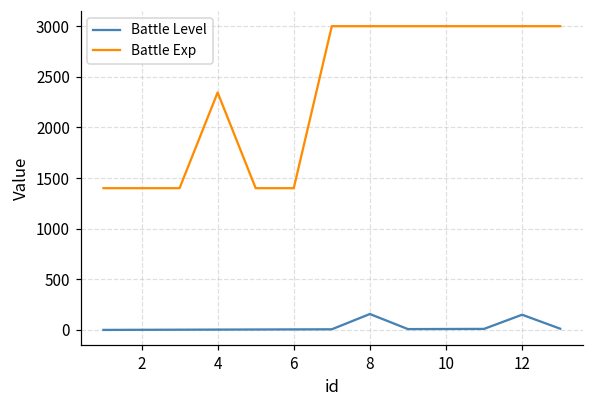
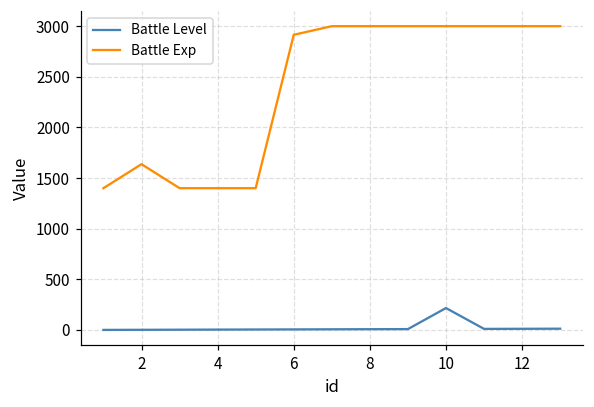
  {
    "Battle Level": {
      "2": 0,
      "4": 0,
      "6": 0,
-     "8": 200,
-     "10": 0,
-     "12": 200
+     "8": 0,
+     "10": 200,
+     "12": 0
    },
    "Battle Exp": {
-     "2": 1400,
-     "4": 2300,
-     "6": 1400,
+     "2": 1600,
+     "4": 1400,
+     "6": 2900,
      "8": 3000,
      "10": 3000,
      "12": 3000
    }
  }
